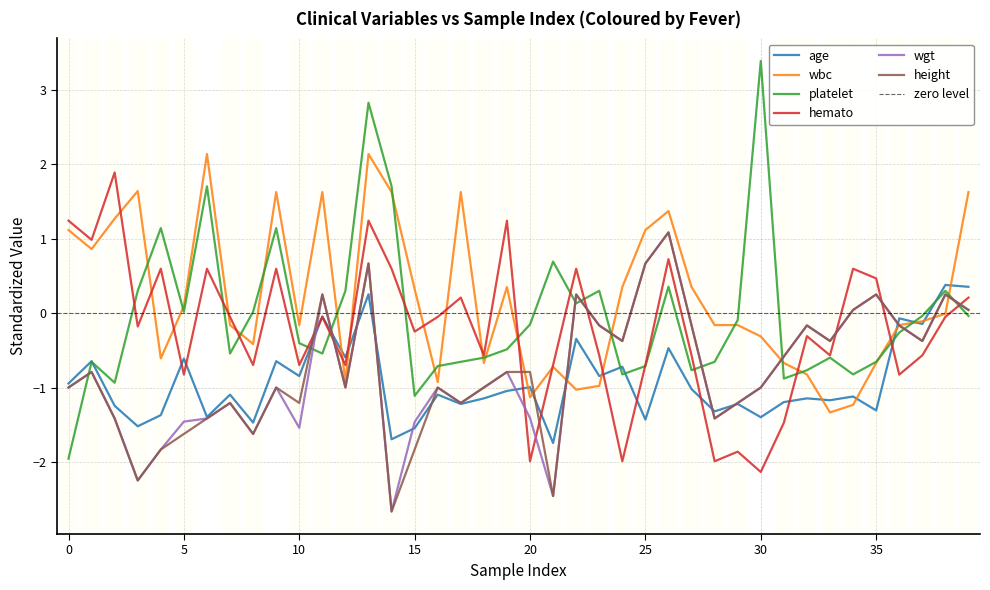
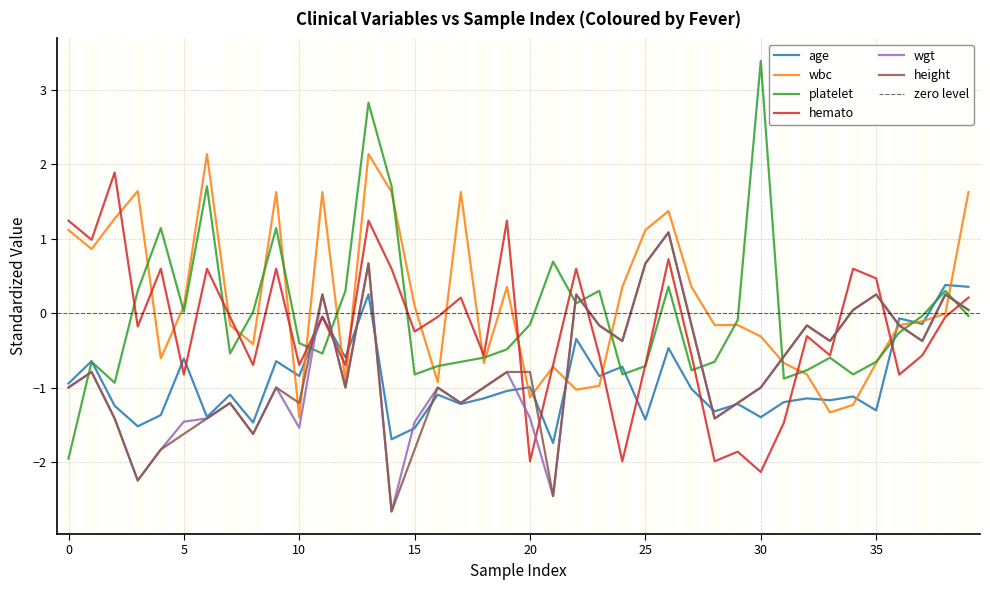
  {
    "age": {
      "0": -0.9,
      "5": -0.6,
      "10": -0.8,
      "15": -1.5,
      "20": -1.0,
      "25": -1.4,
      "30": -1.4,
      "35": -1.3
    },
    "wbc": {
      "0": 1.1,
      "5": 0.1,
-     "10": -0.2,
-     "15": 0.3,
+     "10": -1.4,
+     "15": 0.1,
      "20": -1.1,
      "25": 1.1,
      "30": -0.3
    },
    "platelet": {
      "0": -2.0,
      "5": 0.0,
      "10": -0.4,
-     "15": -1.1,
+     "15": -0.8,
      "20": -0.2,
      "30": 3.4
    },
    "hemato": {
      "0": 1.2,
      "5": -0.8,
      "10": -0.7,
      "15": -0.2,
      "20": -2.0,
      "30": -2.1,
      "35": 0.5
    },
    "wgt": {
      "5": -1.5,
      "10": -1.5,
      "15": -1.5,
      "20": -1.4
    },
    "height": {
      "5": -1.6,
      "10": -1.2,
      "15": -1.8,
      "20": -0.8
    }
  }
